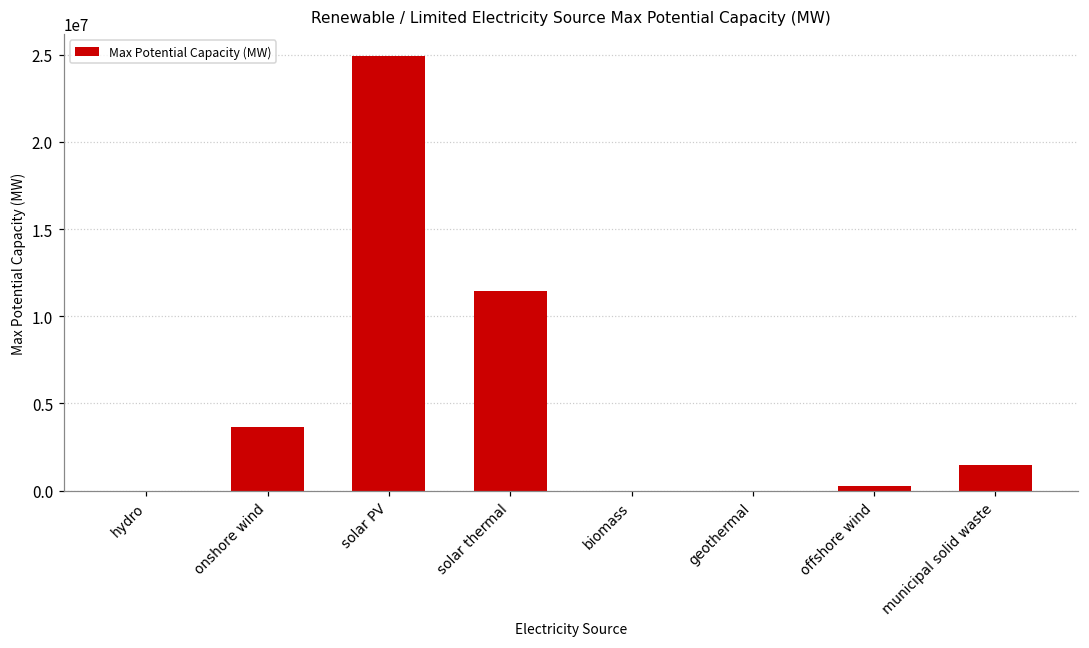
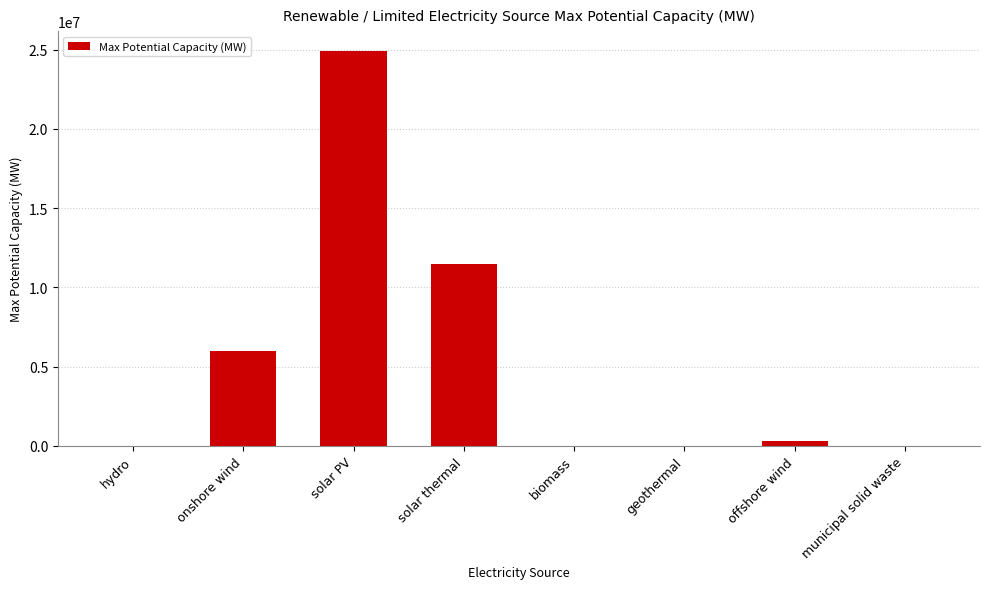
  {
-   "onshore wind": 3700000,
+   "onshore wind": 6000000,
    "solar PV": 24900000,
    "solar thermal": 11500000,
    "offshore wind": 300000,
-   "municipal solid waste": 1500000
+   "municipal solid waste": 0
  }
